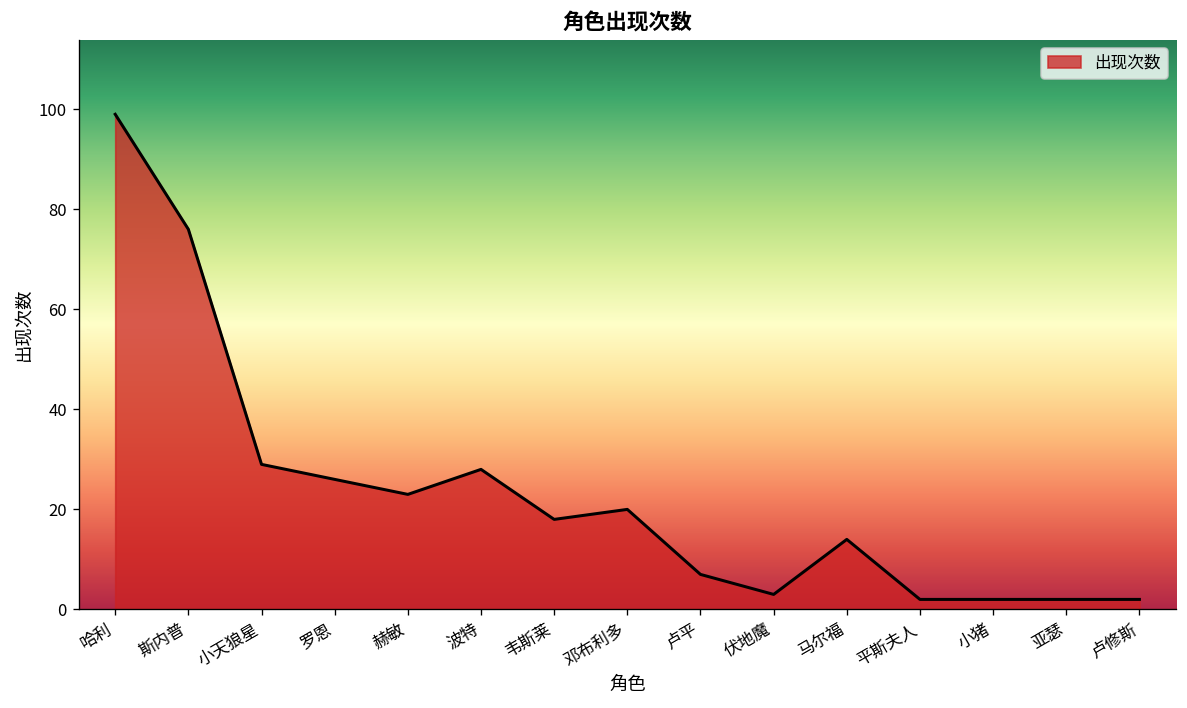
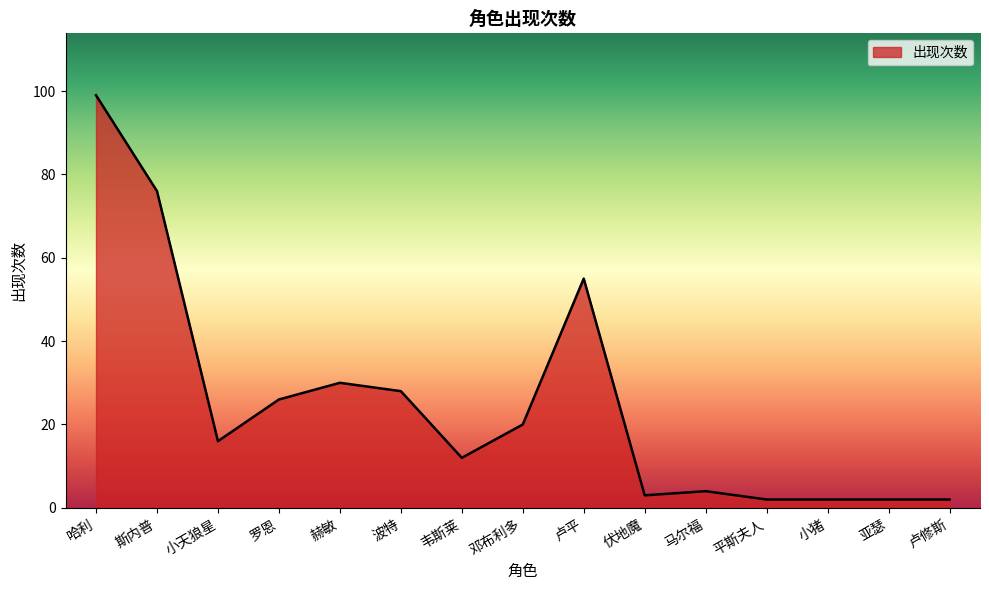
  {
    "哈利": 99,
    "斯内普": 76,
-   "小天狼星": 29,
+   "小天狼星": 16,
    "罗恩": 26,
-   "赫敏": 23,
+   "赫敏": 30,
    "波特": 28,
-   "韦斯莱": 18,
+   "韦斯莱": 12,
    "邓布利多": 20,
-   "卢平": 7,
+   "卢平": 55,
    "伏地魔": 3,
-   "马尔福": 14,
+   "马尔福": 4,
    "平斯夫人": 2,
    "小猪": 2,
    "亚瑟": 2,
    "卢修斯": 2
  }
